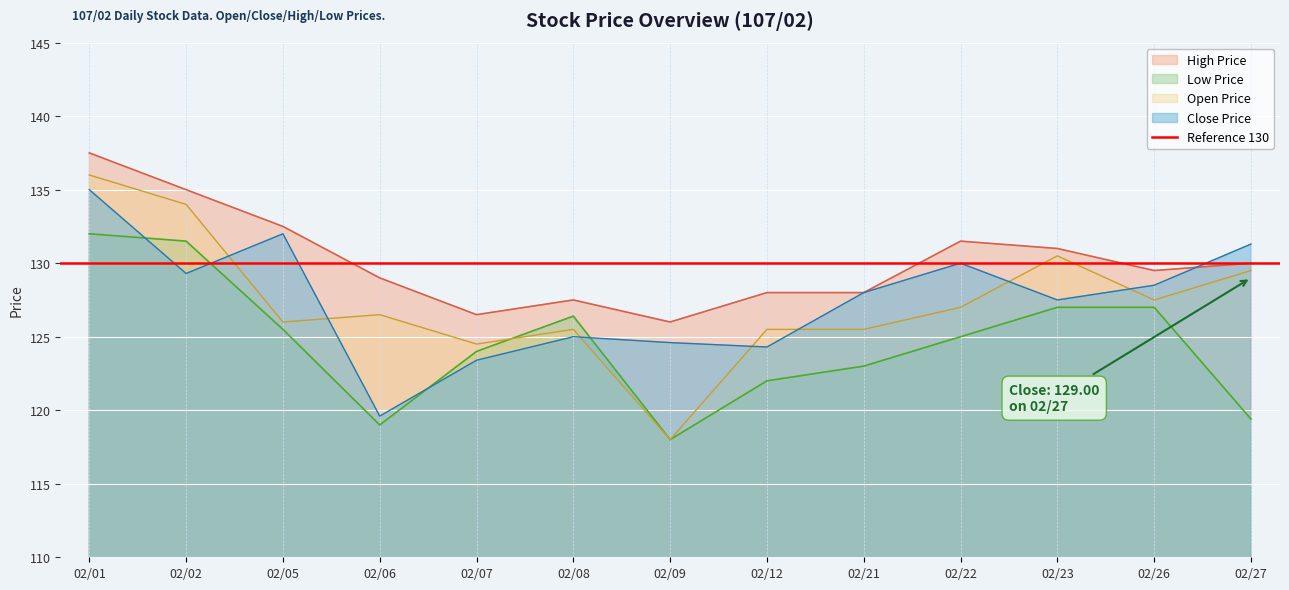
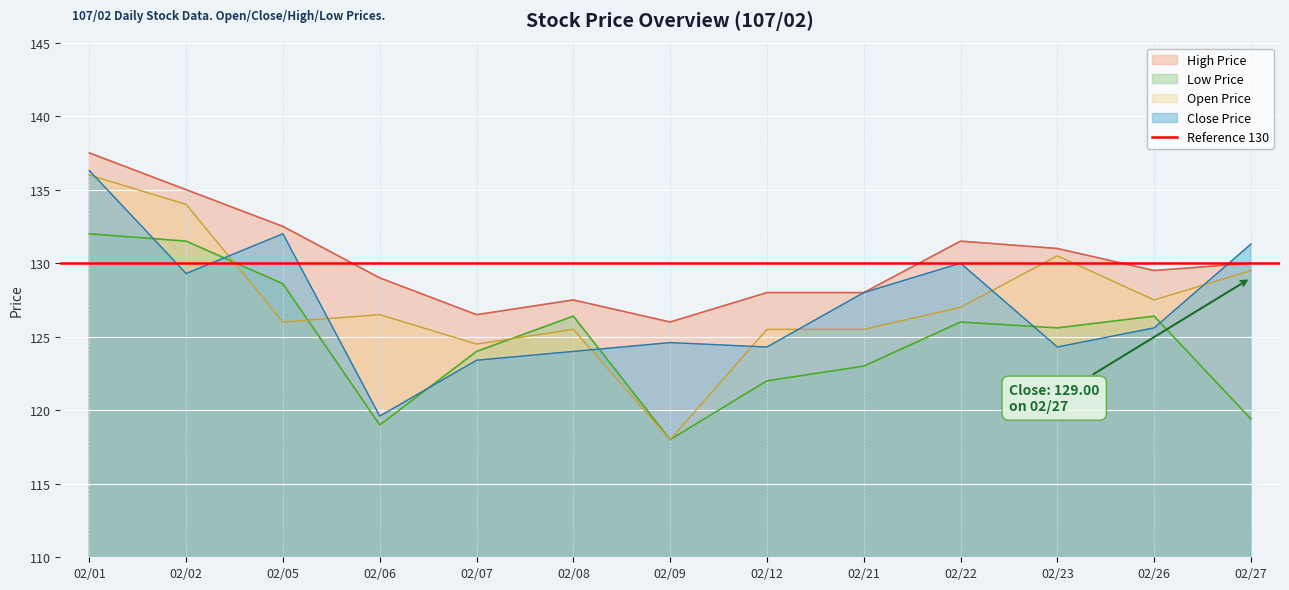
  {
    "Low Price": {
      "02/01": 132.0,
      "02/02": 131.5,
-     "02/05": 125.5,
+     "02/05": 128.6,
      "02/06": 119.0,
      "02/07": 124.0,
      "02/08": 126.4,
      "02/12": 122.0,
      "02/21": 123.0,
-     "02/22": 125,
-     "02/23": 127.0,
-     "02/26": 127.0,
+     "02/22": 126,
+     "02/23": 125.6,
+     "02/26": 126.4,
      "02/27": 119.4
    },
    "Close Price": {
-     "02/01": 135.0,
+     "02/01": 136.3,
      "02/02": 129.3,
      "02/05": 132.0,
      "02/06": 119.6,
      "02/07": 123.4,
-     "02/08": 125,
+     "02/08": 124,
      "02/09": 124.6,
      "02/12": 124.3,
      "02/22": 130.0,
-     "02/23": 127.5,
-     "02/26": 128.5,
+     "02/23": 124.3,
+     "02/26": 125.6,
      "02/27": 131.3
    }
  }
